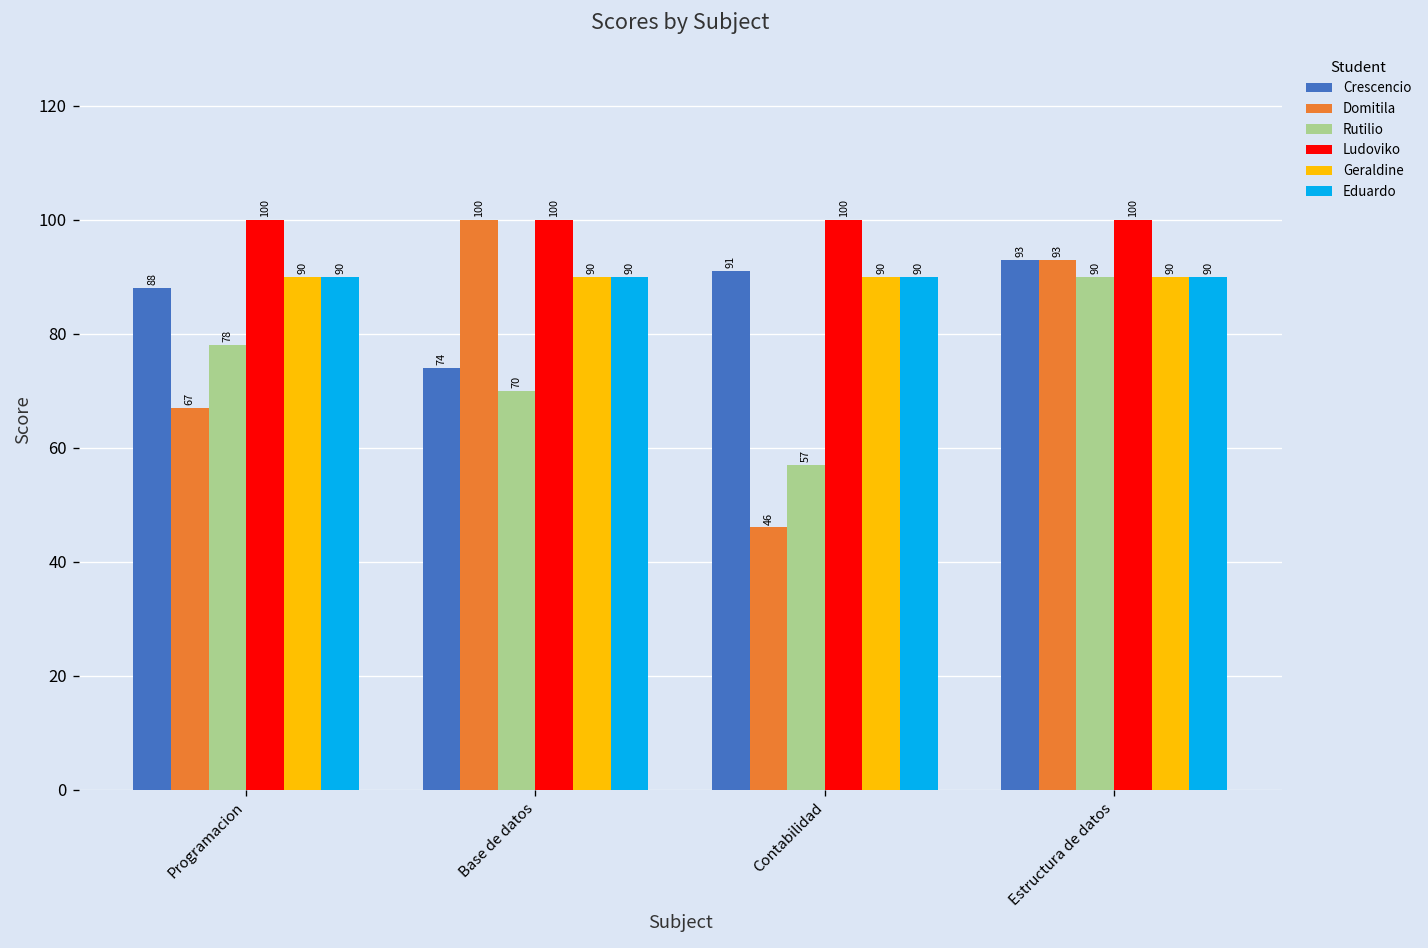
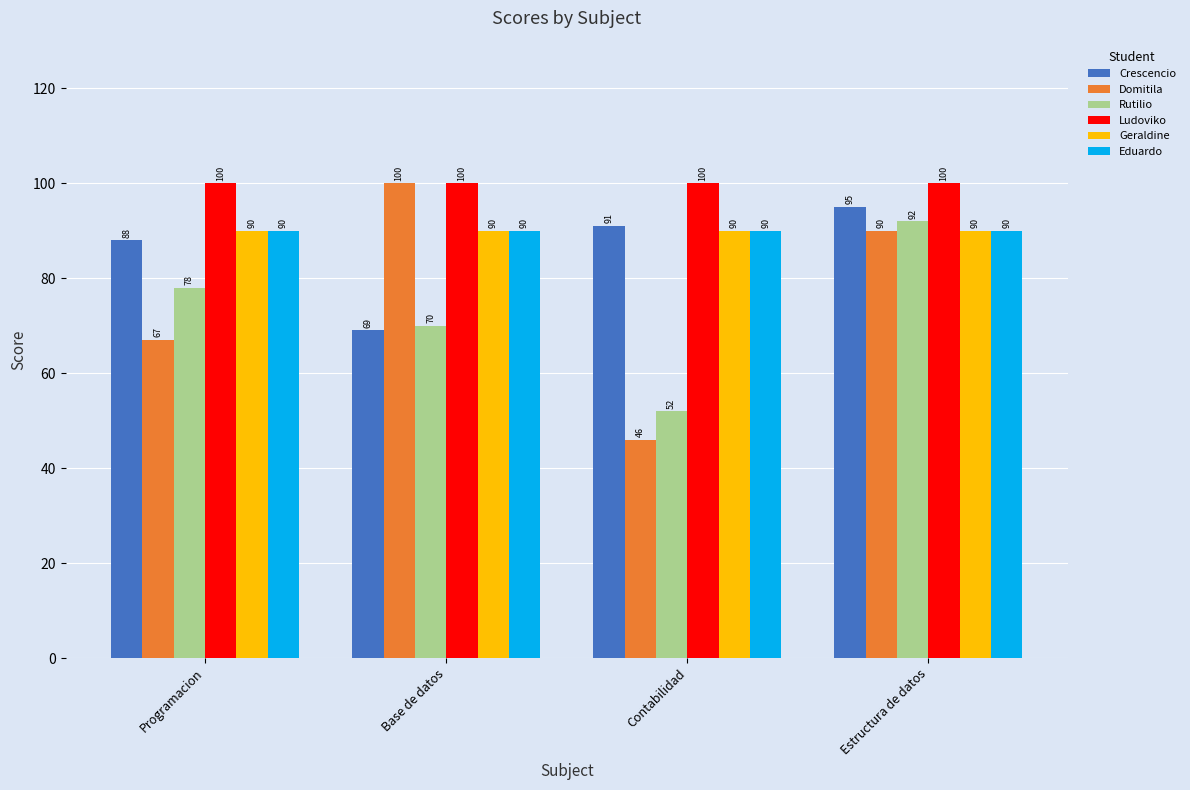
  {
    "Crescencio": {
      "Programacion": 88,
-     "Base de datos": 74,
+     "Base de datos": 69,
      "Contabilidad": 91,
-     "Estructura de datos": 93
+     "Estructura de datos": 95
    },
    "Domitila": {
      "Programacion": 67,
      "Base de datos": 100,
      "Contabilidad": 46,
-     "Estructura de datos": 93
+     "Estructura de datos": 90
    },
    "Rutilio": {
      "Programacion": 78,
      "Base de datos": 70,
-     "Contabilidad": 57,
-     "Estructura de datos": 90
+     "Contabilidad": 52,
+     "Estructura de datos": 92
    },
    "Ludoviko": {
      "Programacion": 100,
      "Base de datos": 100,
      "Contabilidad": 100,
      "Estructura de datos": 100
    },
    "Geraldine": {
      "Programacion": 90,
      "Base de datos": 90,
      "Contabilidad": 90,
      "Estructura de datos": 90
    },
    "Eduardo": {
      "Programacion": 90,
      "Base de datos": 90,
      "Contabilidad": 90,
      "Estructura de datos": 90
    }
  }
